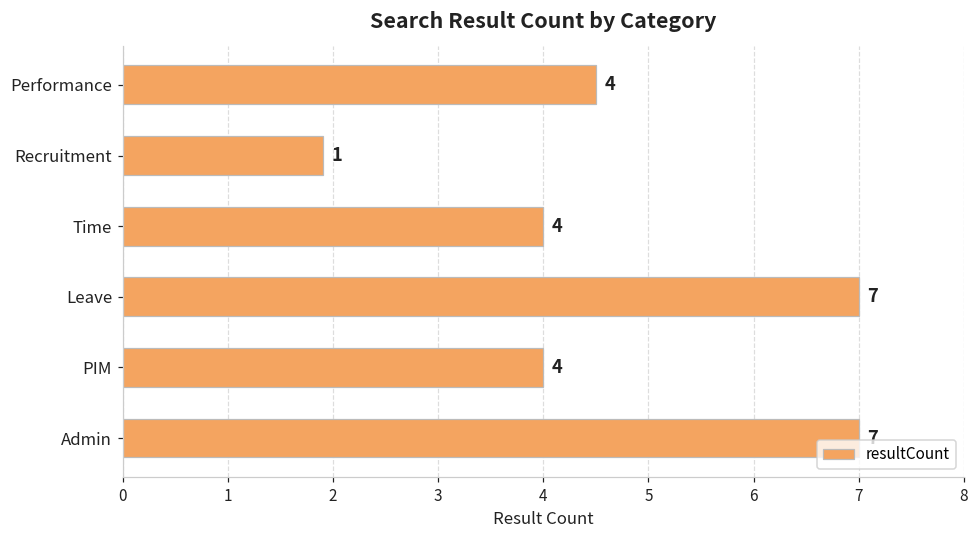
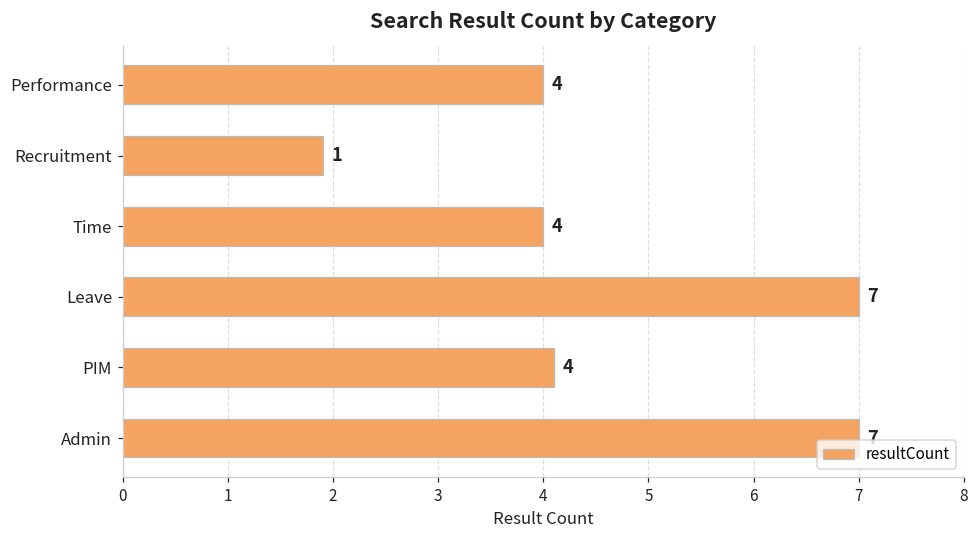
  {
-   "Performance": 4.5,
-   "PIM": 4.0
+   "Performance": 4.0,
+   "PIM": 4.1
  }
